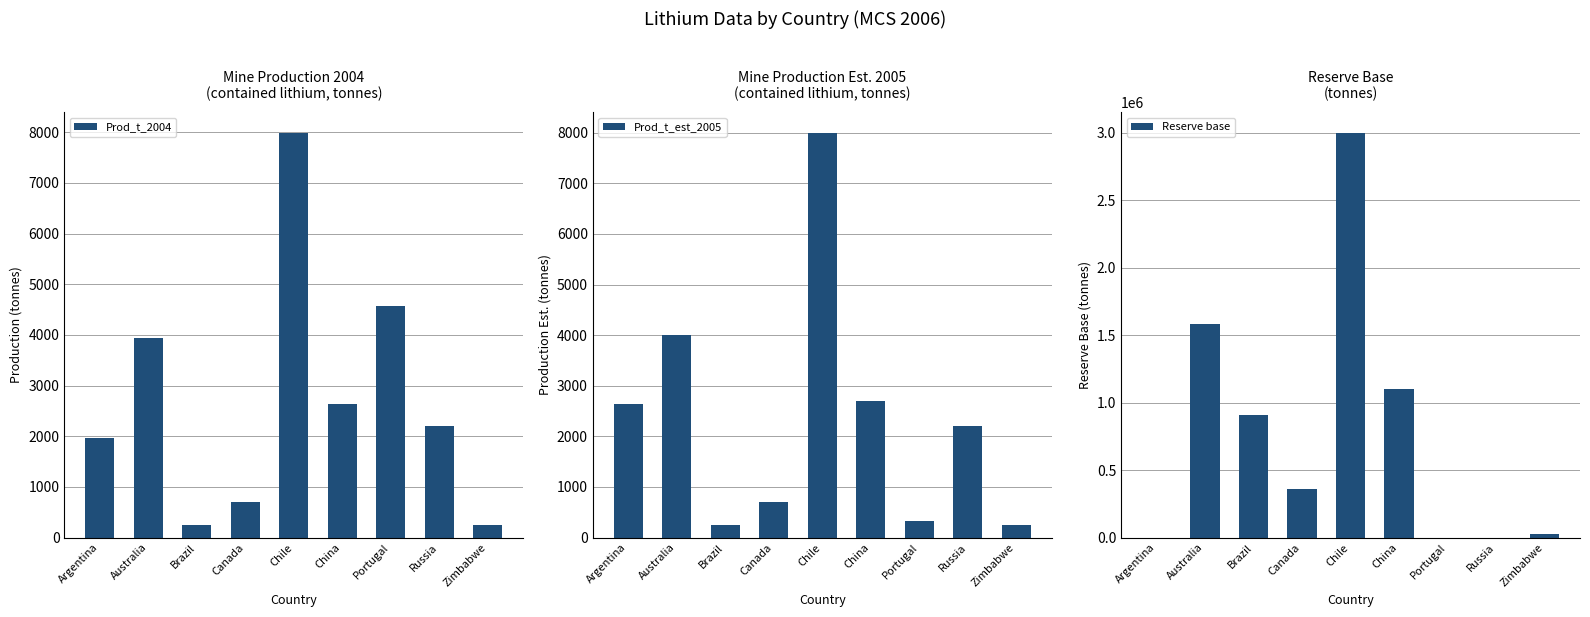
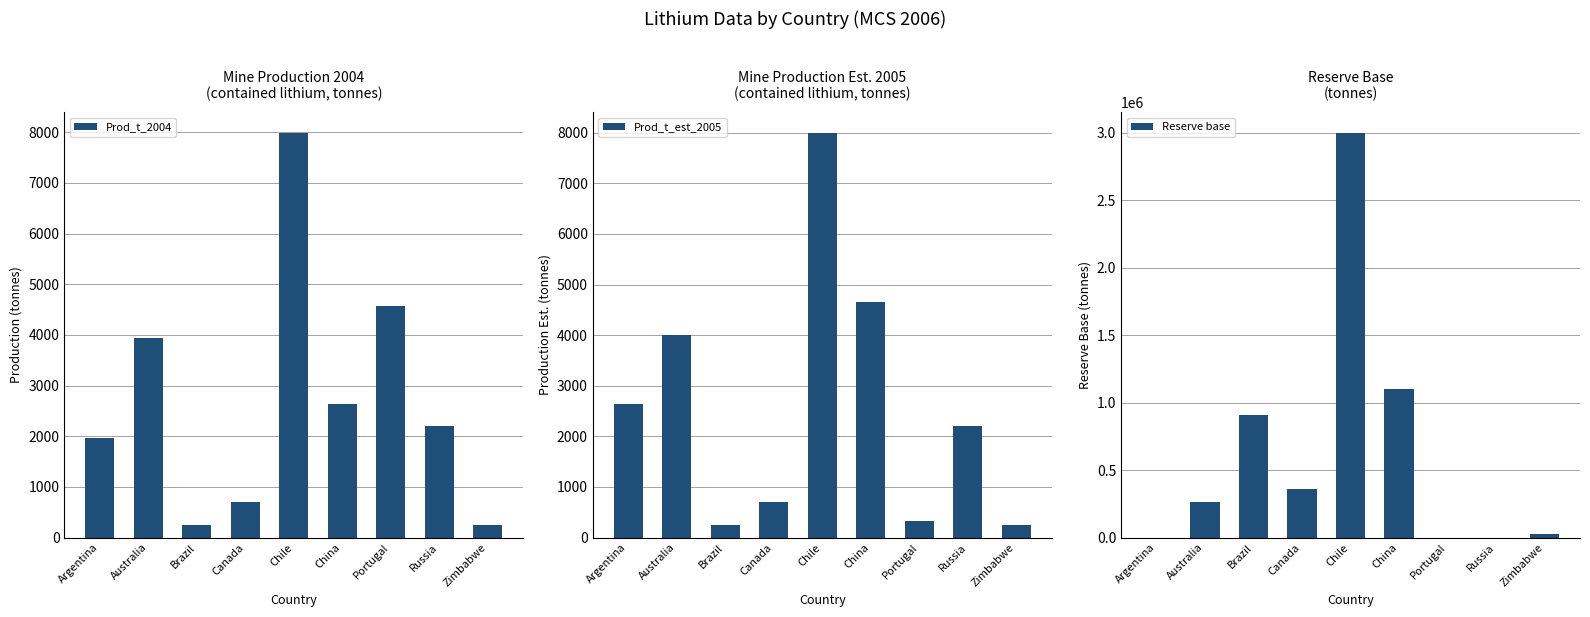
  {
    "Mine Production 2004 (contained lithium, tonnes)": {
      "Argentina": 2000,
      "Australia": 3900,
      "Brazil": 200,
      "Canada": 700,
      "Chile": 8000,
      "China": 2600,
      "Portugal": 4600,
      "Russia": 2200,
      "Zimbabwe": 200
    },
    "Mine Production Est. 2005 (contained lithium, tonnes)": {
      "Argentina": 2600,
      "Australia": 4000,
      "Brazil": 200,
      "Canada": 700,
      "Chile": 8000,
-     "China": 2700,
+     "China": 4600,
      "Portugal": 300,
      "Russia": 2200,
      "Zimbabwe": 200
    },
    "Reserve Base (tonnes)": {
      "Argentina": 0,
-     "Australia": 1590000,
+     "Australia": 260000,
      "Brazil": 910000,
      "Canada": 360000,
      "Chile": 3000000,
      "China": 1100000,
      "Portugal": 0,
      "Russia": 0,
      "Zimbabwe": 30000
    }
  }
